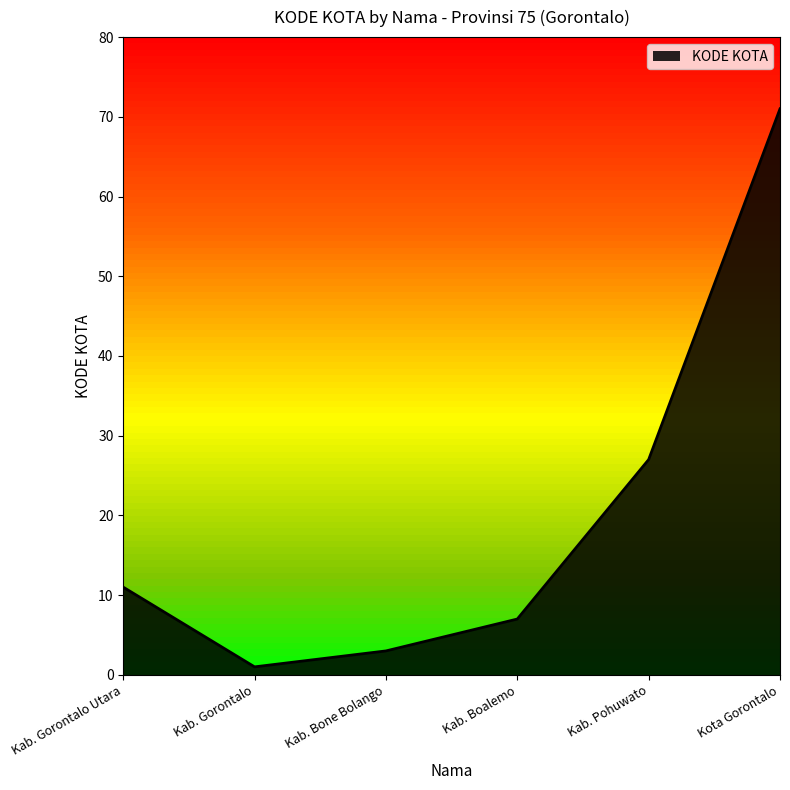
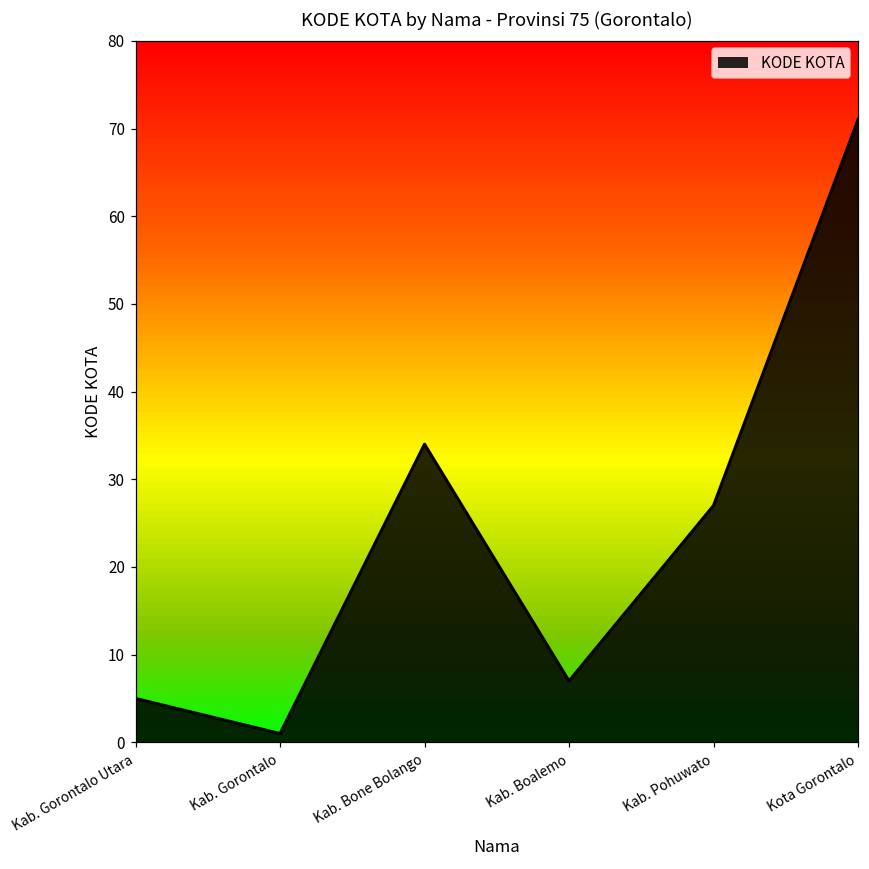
  {
-   "Kab. Gorontalo Utara": 11,
+   "Kab. Gorontalo Utara": 5,
    "Kab. Gorontalo": 1,
-   "Kab. Bone Bolango": 3,
+   "Kab. Bone Bolango": 34,
    "Kab. Boalemo": 7,
    "Kab. Pohuwato": 27,
    "Kota Gorontalo": 71
  }
